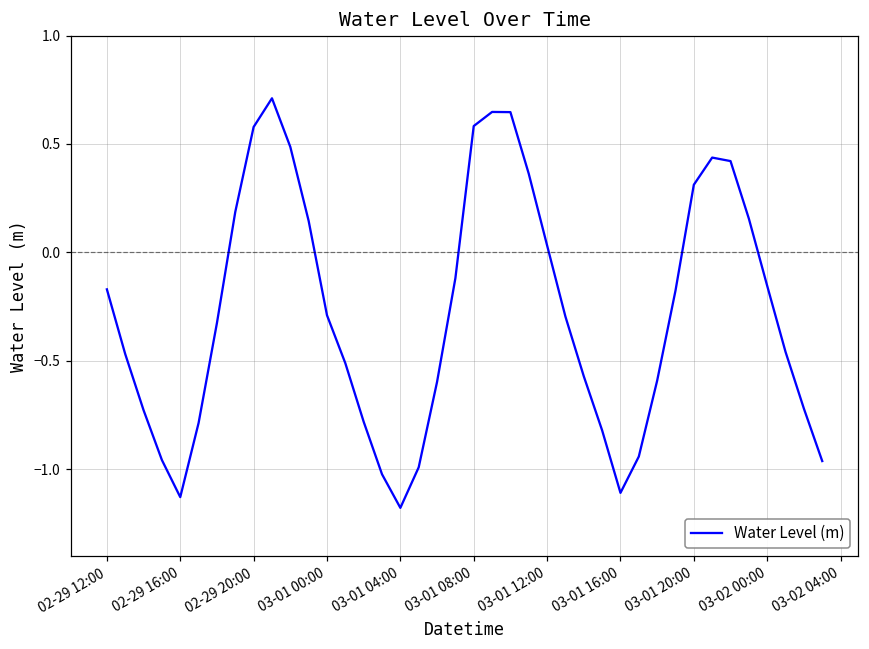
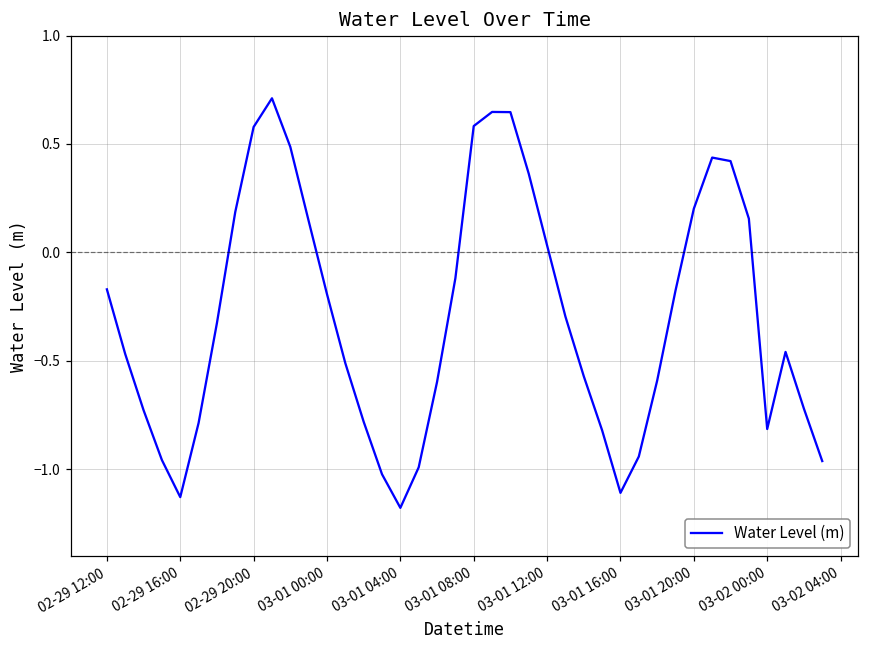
  {
    "02-29 12:00": -0.17,
    "02-29 16:00": -1.13,
    "02-29 20:00": 0.58,
-   "03-01 00:00": -0.29,
+   "03-01 00:00": -0.19,
    "03-01 04:00": -1.18,
    "03-01 08:00": 0.58,
    "03-01 12:00": 0.03,
    "03-01 16:00": -1.11,
-   "03-01 20:00": 0.31,
-   "03-02 00:00": -0.15
+   "03-01 20:00": 0.20,
+   "03-02 00:00": -0.82
  }
